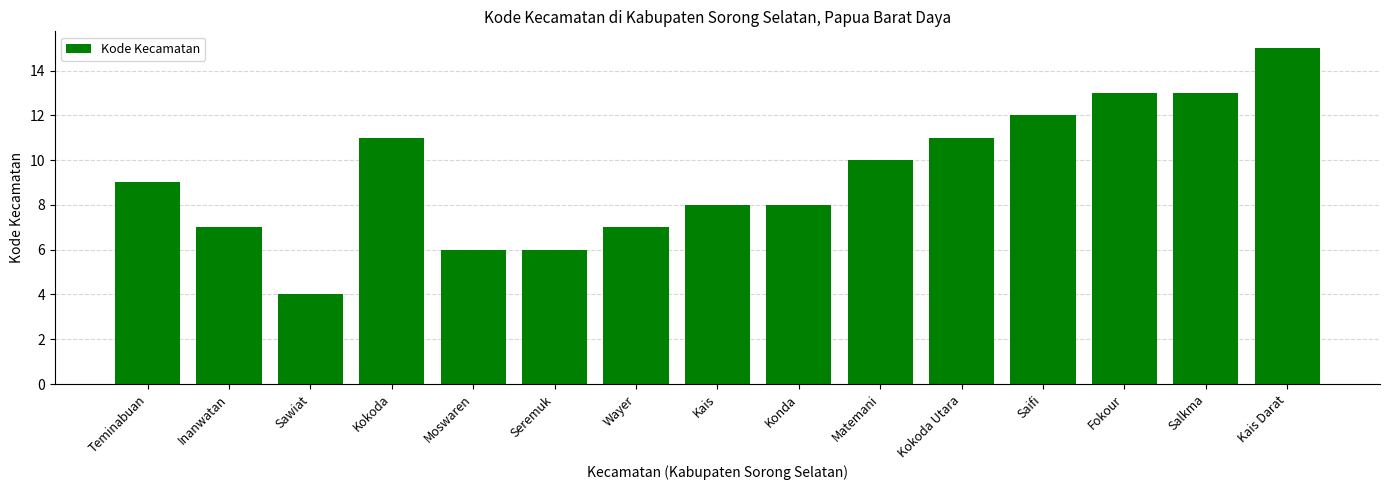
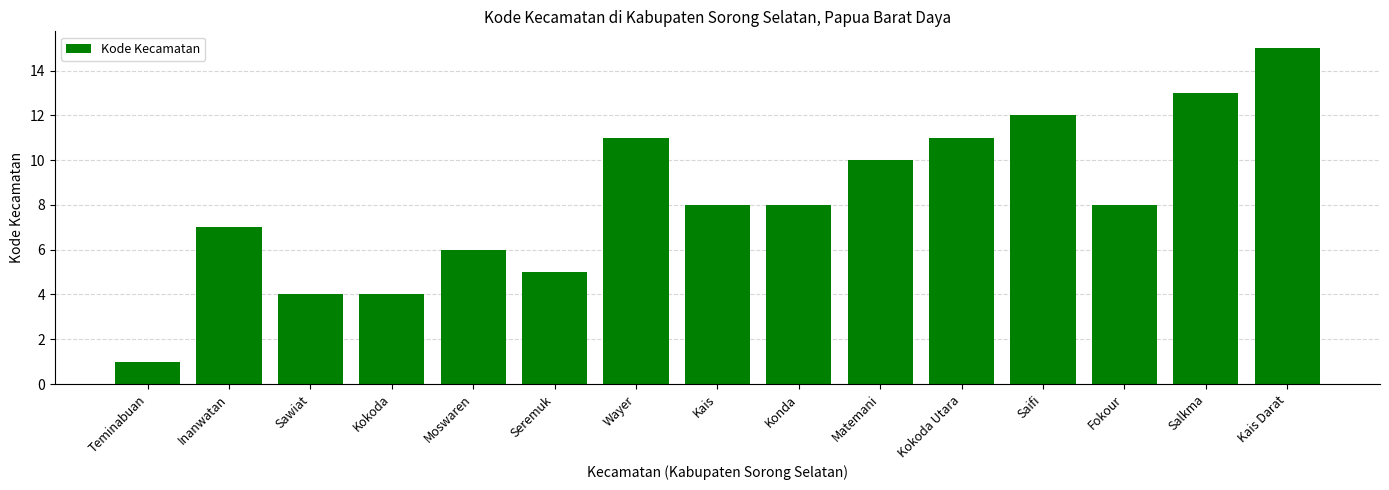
  {
-   "Teminabuan": 9,
+   "Teminabuan": 1,
    "Inanwatan": 7,
    "Sawiat": 4,
-   "Kokoda": 11,
+   "Kokoda": 4,
    "Moswaren": 6,
-   "Seremuk": 6,
-   "Wayer": 7,
+   "Seremuk": 5,
+   "Wayer": 11,
    "Kais": 8,
    "Konda": 8,
    "Matemani": 10,
    "Kokoda Utara": 11,
    "Saifi": 12,
-   "Fokour": 13,
+   "Fokour": 8,
    "Salkma": 13,
    "Kais Darat": 15
  }
